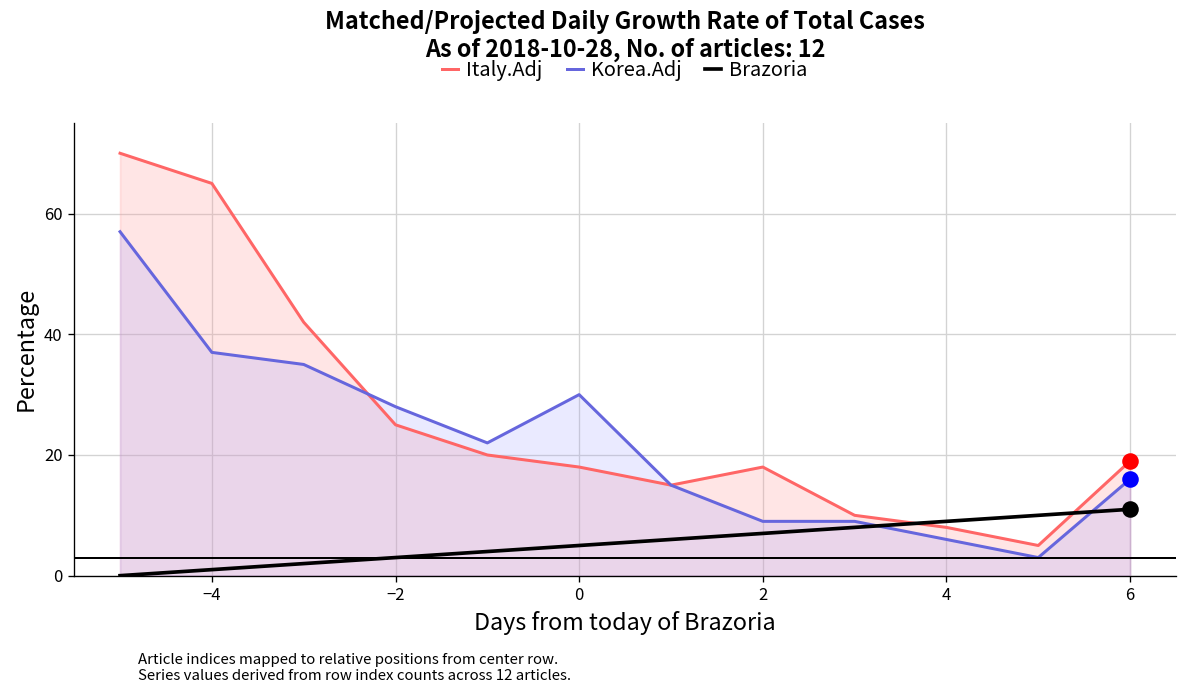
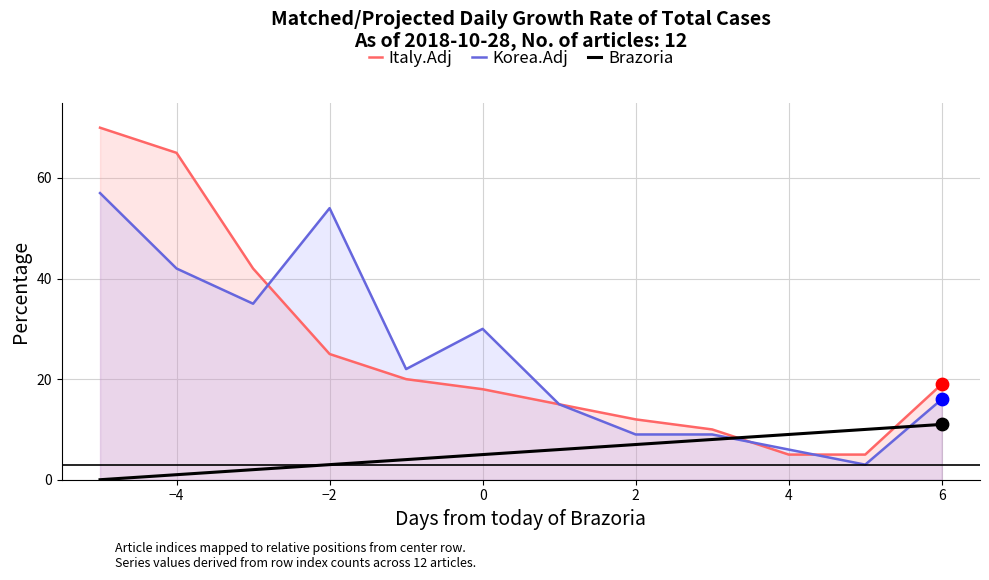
  {
    "Italy.Adj": {
      "−4": 65,
      "−2": 25,
      "0": 18,
-     "2": 18,
-     "4": 8
+     "2": 12,
+     "4": 5
    },
    "Korea.Adj": {
-     "−4": 37,
-     "−2": 28,
+     "−4": 42,
+     "−2": 54,
      "0": 30,
      "2": 9,
      "4": 6
    }
  }
